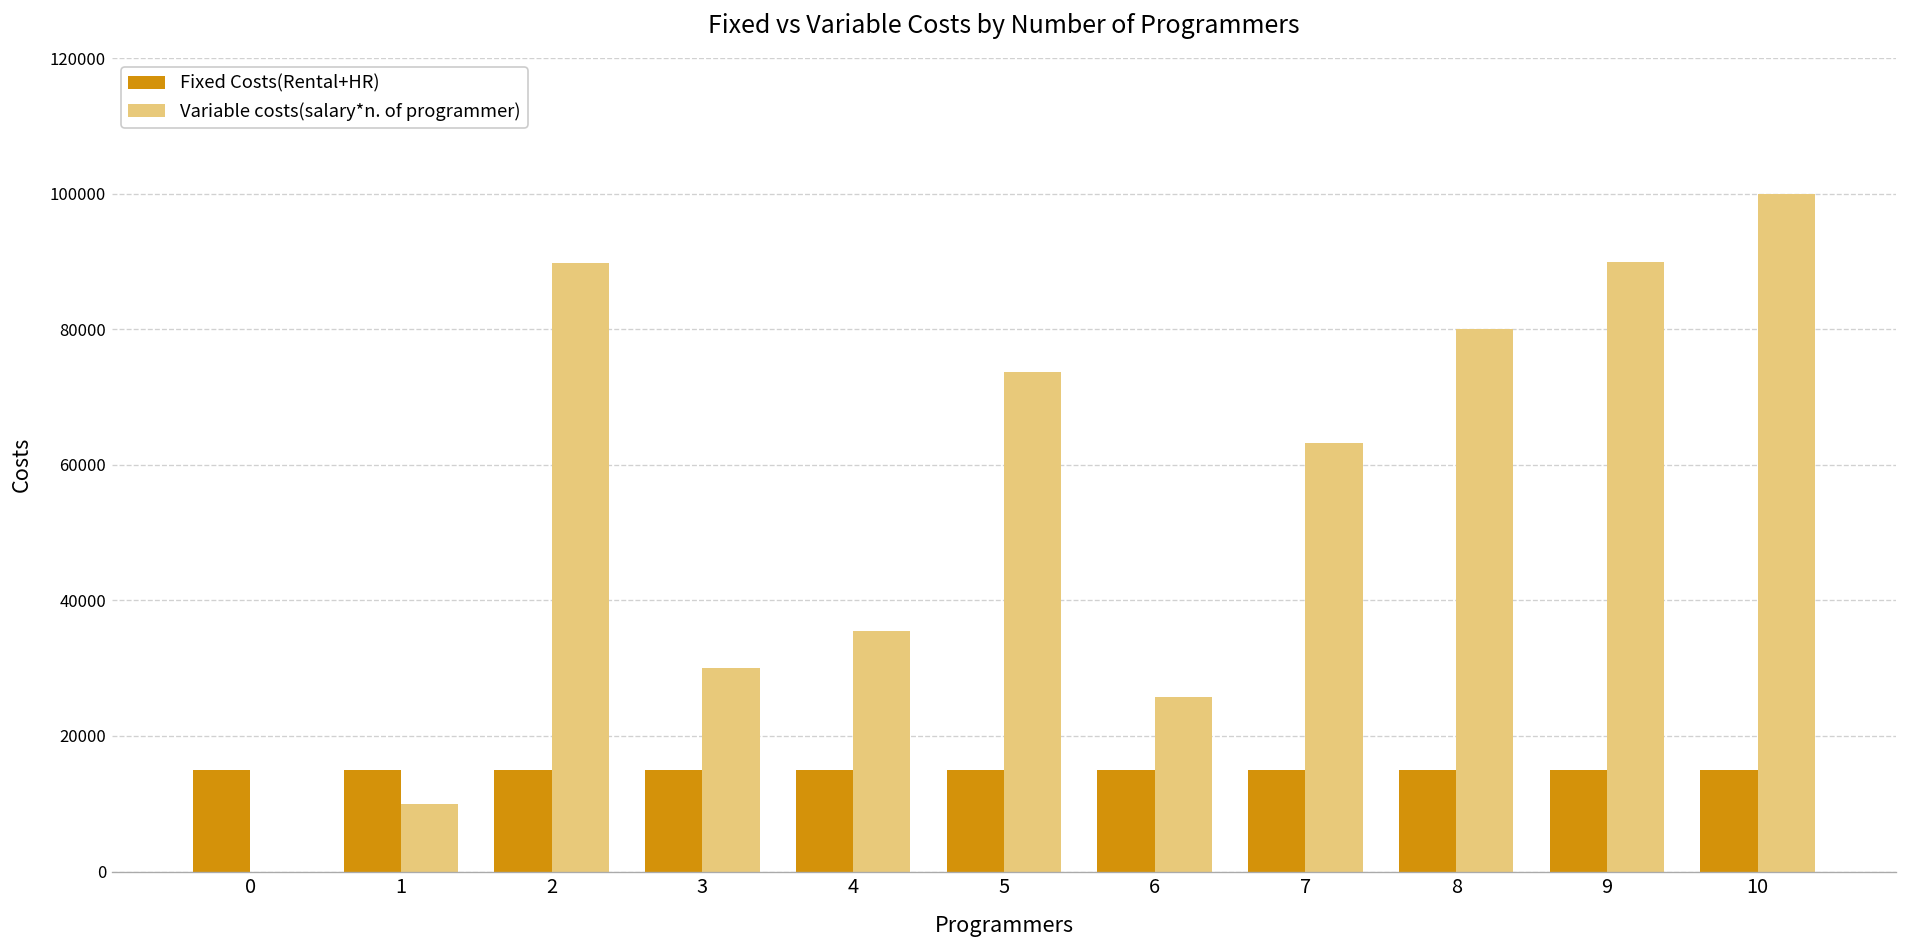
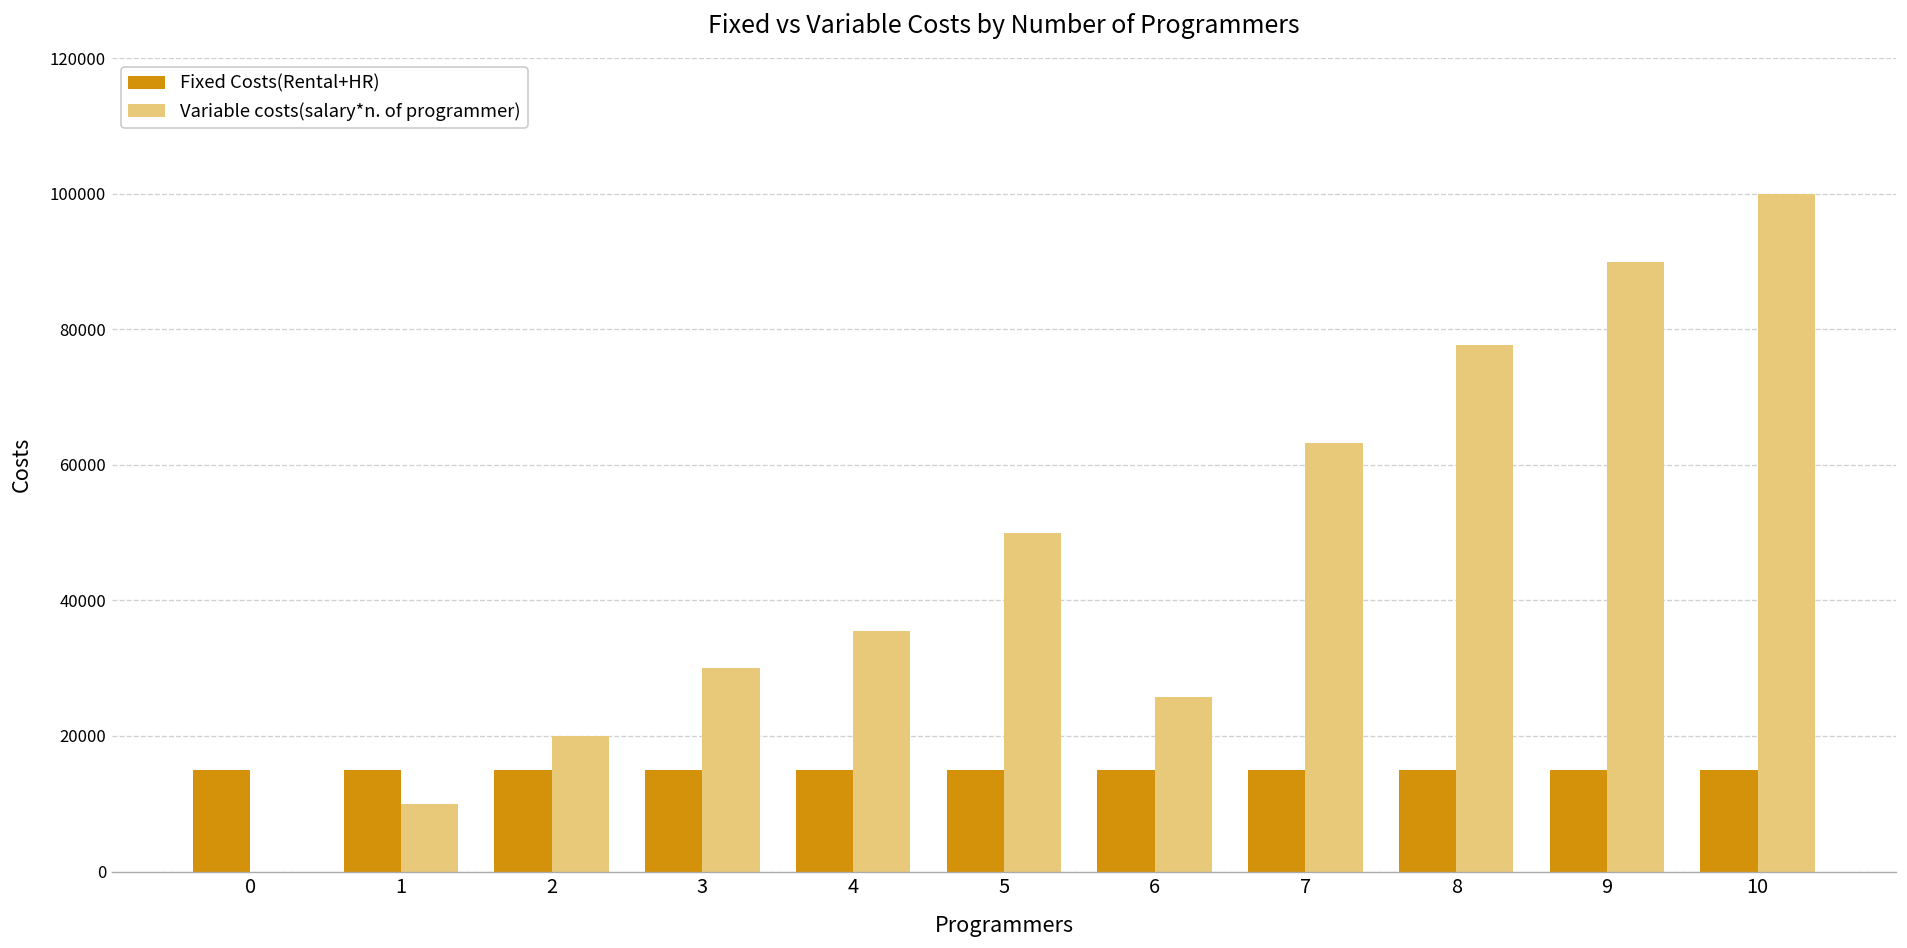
  {
    "Fixed Costs(Rental+HR)": {
      "0": 15000,
      "1": 15000,
      "2": 15000,
      "3": 15000,
      "4": 15000,
      "5": 15000,
      "6": 15000,
      "7": 15000,
      "8": 15000,
      "9": 15000,
      "10": 15000
    },
    "Variable costs(salary*n. of programmer)": {
      "0": 0,
      "1": 10000,
-     "2": 90000,
+     "2": 20000,
      "3": 30000,
      "4": 35000,
-     "5": 74000,
+     "5": 50000,
      "6": 26000,
      "7": 63000,
-     "8": 80000,
+     "8": 78000,
      "9": 90000,
      "10": 100000
    }
  }
